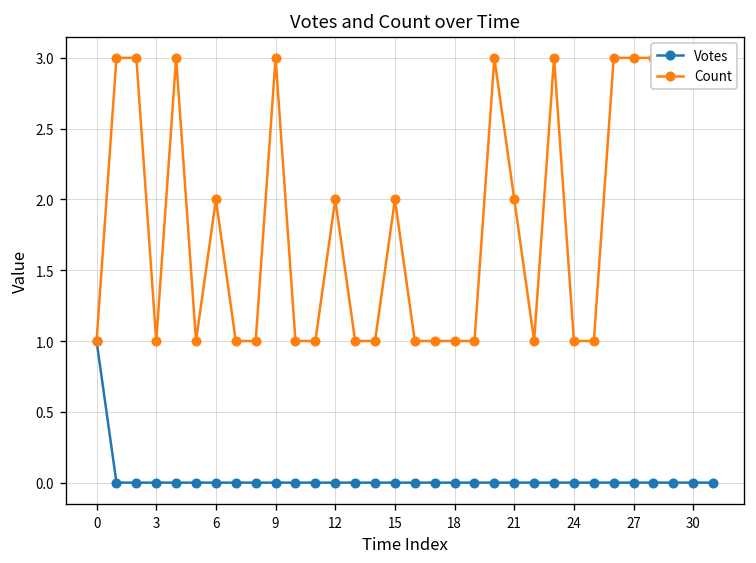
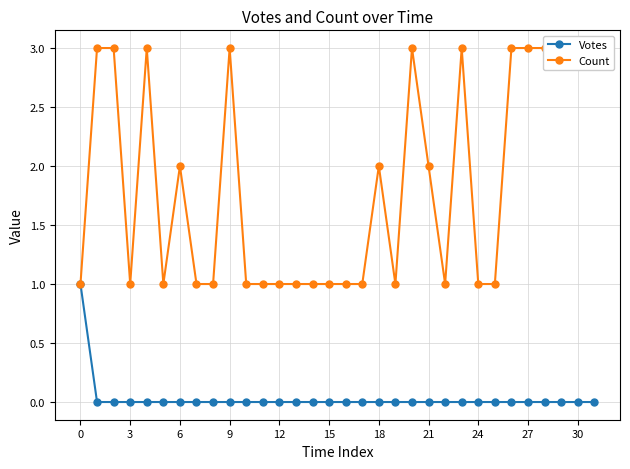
  {
    "Votes": {
      "3": 0,
      "6": 0,
      "9": 0,
      "12": 0,
      "15": 0,
      "18": 0,
      "21": 0,
      "24": 0,
      "27": 0,
      "30": 0
    },
    "Count": {
      "3": 1,
      "6": 2,
      "9": 3,
-     "12": 2,
-     "15": 2,
-     "18": 1,
+     "12": 1,
+     "15": 1,
+     "18": 2,
      "21": 2,
      "24": 1,
      "27": 3
    }
  }
